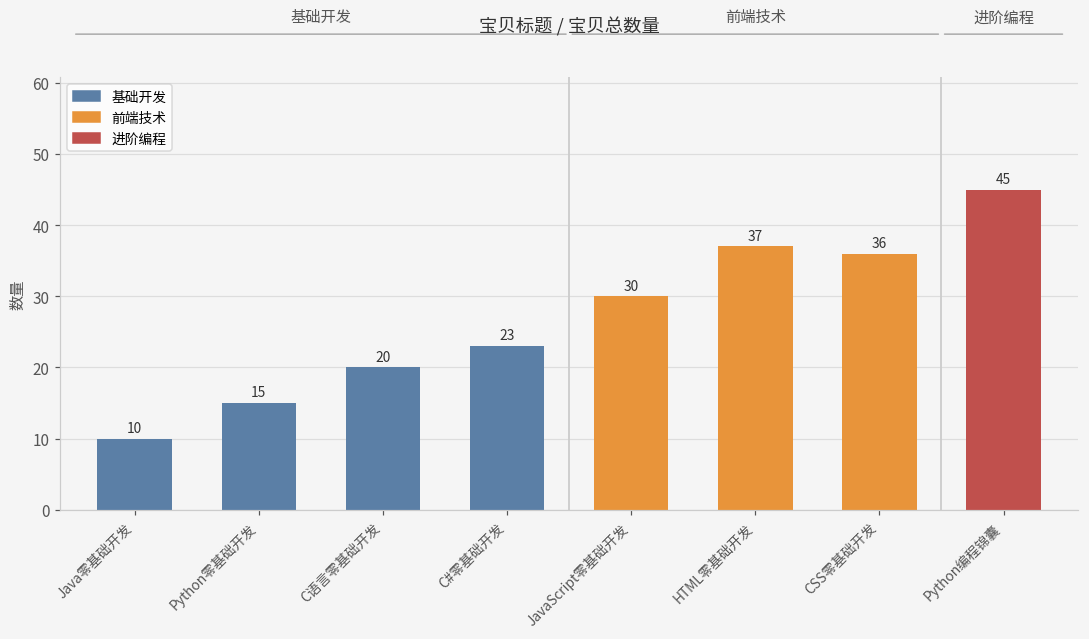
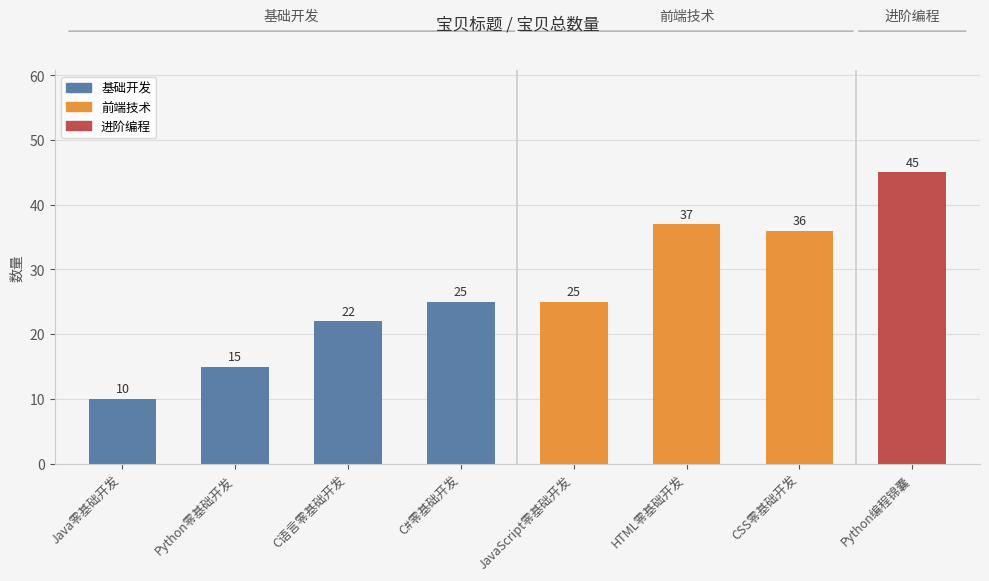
  {
    "Java零基础开发": 10,
    "Python零基础开发": 15,
-   "C语言零基础开发": 20,
-   "C#零基础开发": 23,
-   "JavaScript零基础开发": 30,
+   "C语言零基础开发": 22,
+   "C#零基础开发": 25,
+   "JavaScript零基础开发": 25,
    "HTML零基础开发": 37,
    "CSS零基础开发": 36,
    "Python编程锦囊": 45
  }
